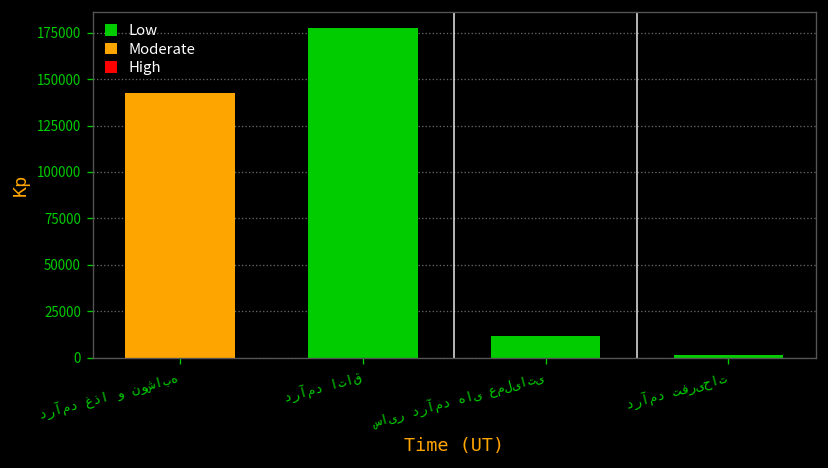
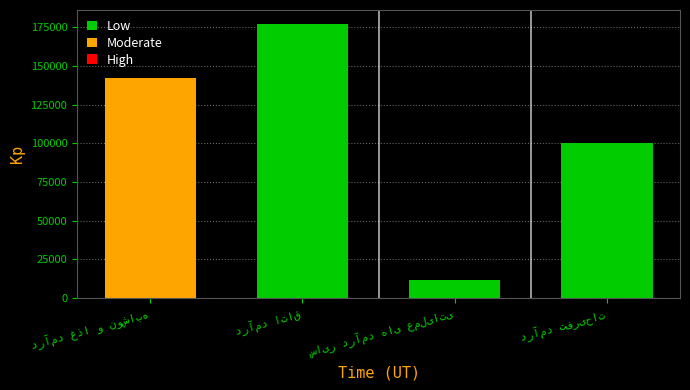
  {
    "درآمد غذا و نوشابه": 142000,
    "درآمد اتاق": 177000,
    "سایر درآمد های عملیاتی": 12000,
-   "درآمد تفریحات": 1000
+   "درآمد تفریحات": 100000
  }
